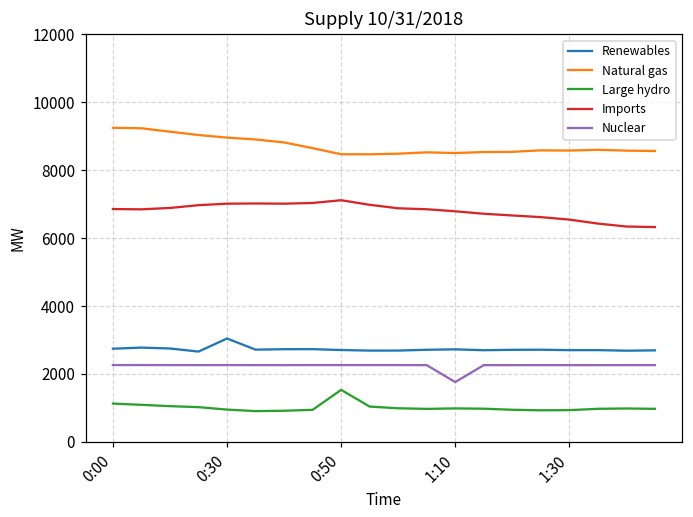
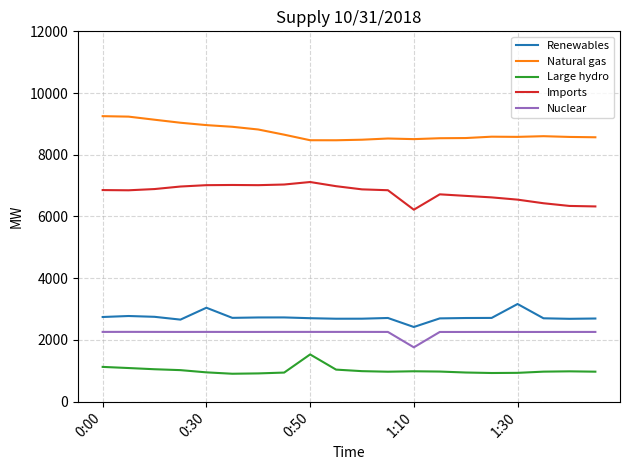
  {
    "Renewables": {
      "0:00": 2700,
      "0:30": 3000,
      "0:50": 2700,
-     "1:10": 2700,
-     "1:30": 2700
+     "1:10": 2400,
+     "1:30": 3200
    },
    "Natural gas": {
      "0:00": 9300,
      "0:30": 9000,
      "0:50": 8500,
      "1:10": 8500,
      "1:30": 8600
    },
    "Large hydro": {
      "0:00": 1100,
      "0:30": 900,
      "0:50": 1500,
      "1:10": 1000,
      "1:30": 900
    },
    "Imports": {
      "0:00": 6900,
      "0:30": 7000,
      "0:50": 7100,
-     "1:10": 6800,
+     "1:10": 6200,
      "1:30": 6500
    },
    "Nuclear": {
      "0:00": 2300,
      "0:30": 2300,
      "0:50": 2300,
      "1:10": 1800,
      "1:30": 2300
    }
  }
